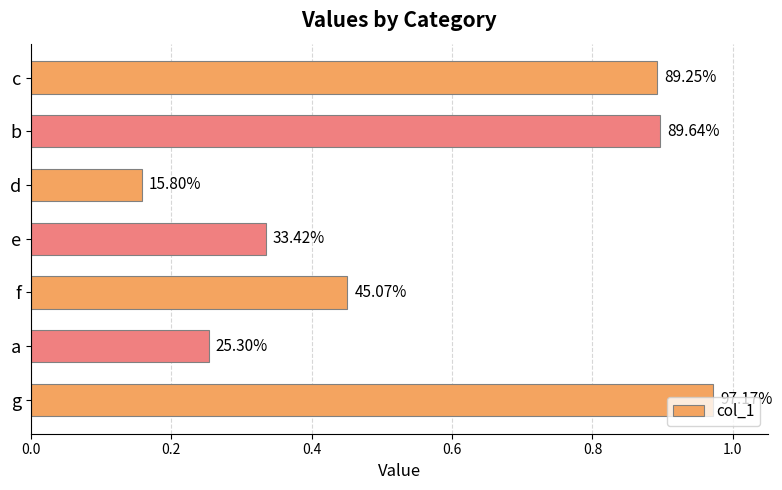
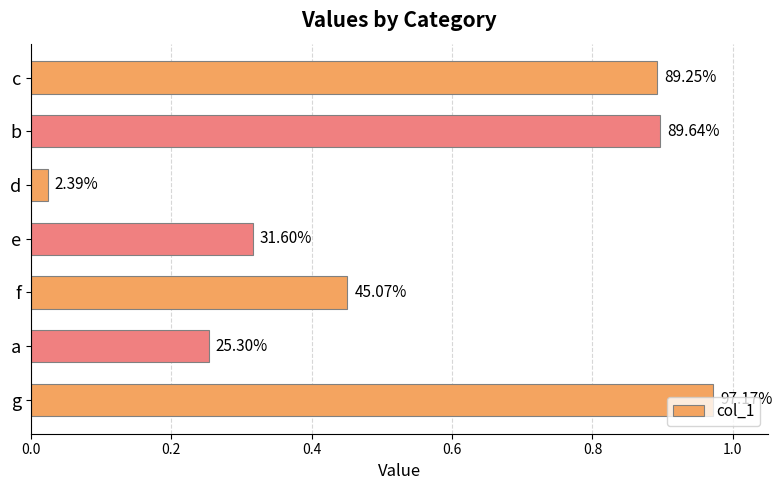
  {
    "c": "89.25%",
    "b": "89.64%",
-   "d": "15.80%",
-   "e": "33.42%",
+   "d": "2.39%",
+   "e": "31.60%",
    "f": "45.07%",
    "a": "25.30%"
  }
